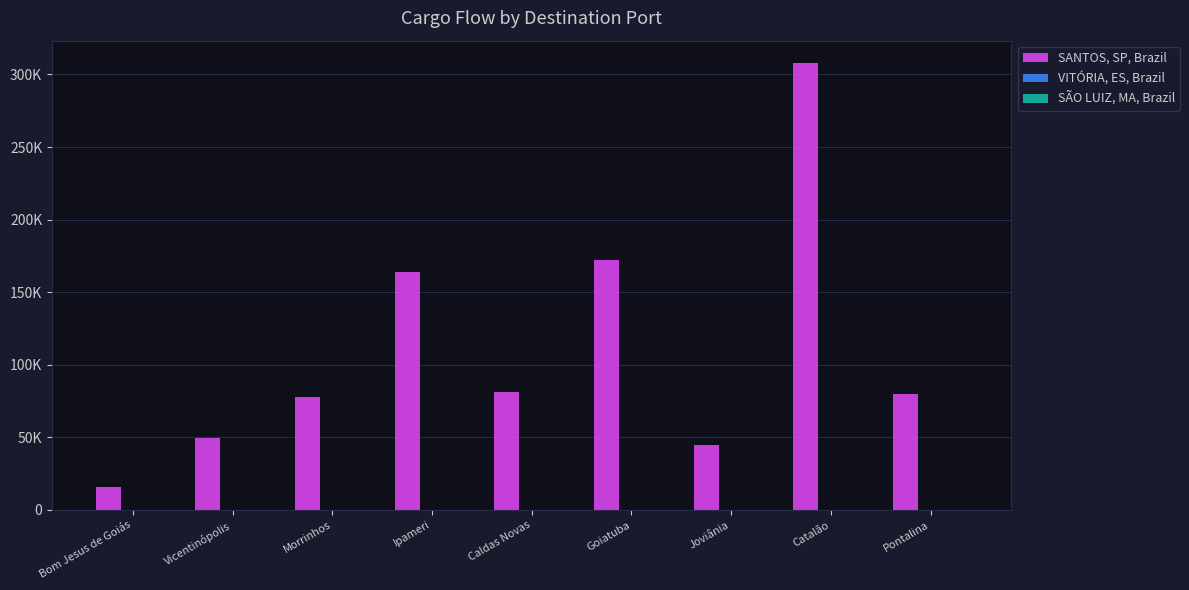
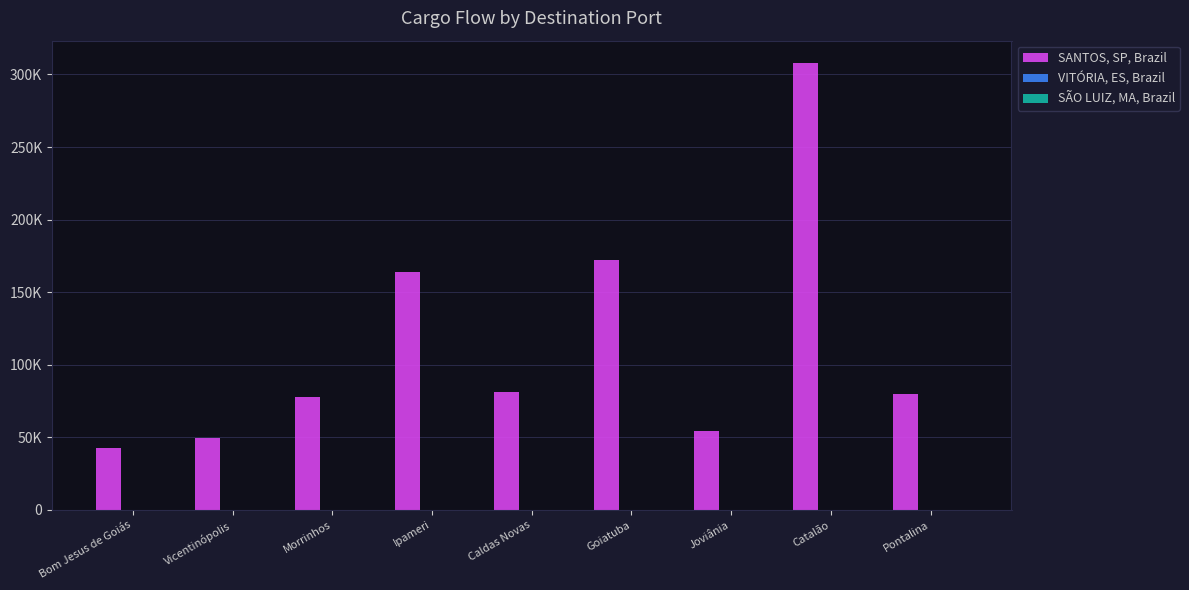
  {
    "SANTOS, SP, Brazil": {
-     "Bom Jesus de Goiás": 16000,
+     "Bom Jesus de Goiás": 43000,
      "Vicentinópolis": 50000,
      "Morrinhos": 78000,
      "Ipameri": 164000,
      "Caldas Novas": 81000,
      "Goiatuba": 172000,
-     "Joviânia": 45000,
+     "Joviânia": 54000,
      "Catalão": 308000,
      "Pontalina": 80000
    },
    "VITÓRIA, ES, Brazil": {
      "Bom Jesus de Goiás": 0,
      "Vicentinópolis": 0,
      "Morrinhos": 0,
      "Ipameri": 0,
      "Caldas Novas": 0,
      "Goiatuba": 0,
      "Joviânia": 0,
      "Catalão": 0,
      "Pontalina": 0
    },
    "SÃO LUIZ, MA, Brazil": {
      "Bom Jesus de Goiás": 0,
      "Vicentinópolis": 0,
      "Morrinhos": 0,
      "Ipameri": 0,
      "Caldas Novas": 0,
      "Goiatuba": 0,
      "Joviânia": 0,
      "Catalão": 0,
      "Pontalina": 0
    }
  }
